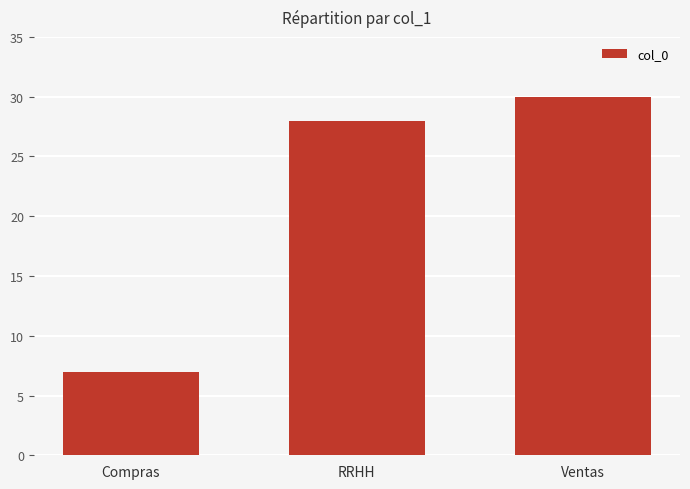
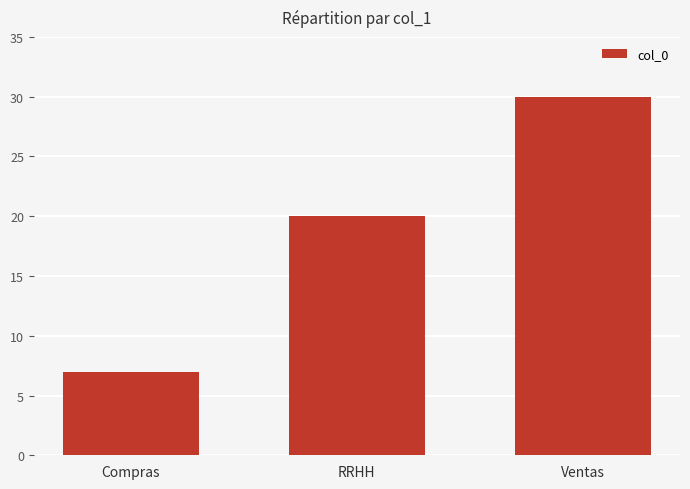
  {
    "Compras": 7,
-   "RRHH": 28,
+   "RRHH": 20,
    "Ventas": 30
  }
